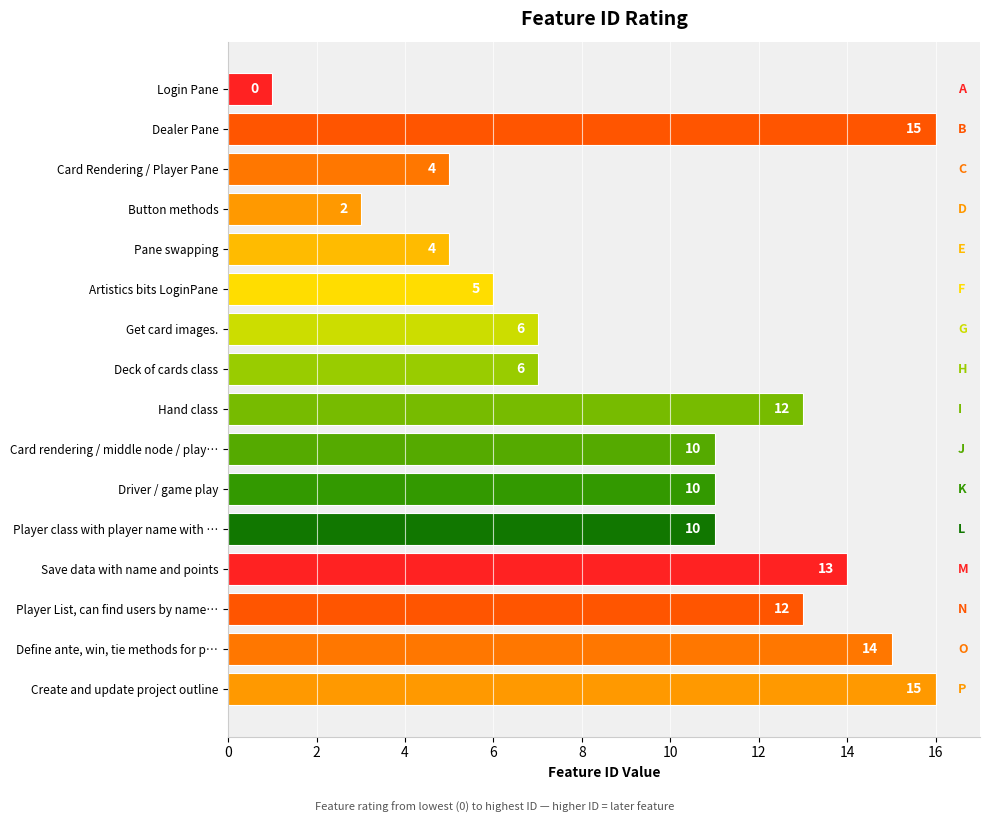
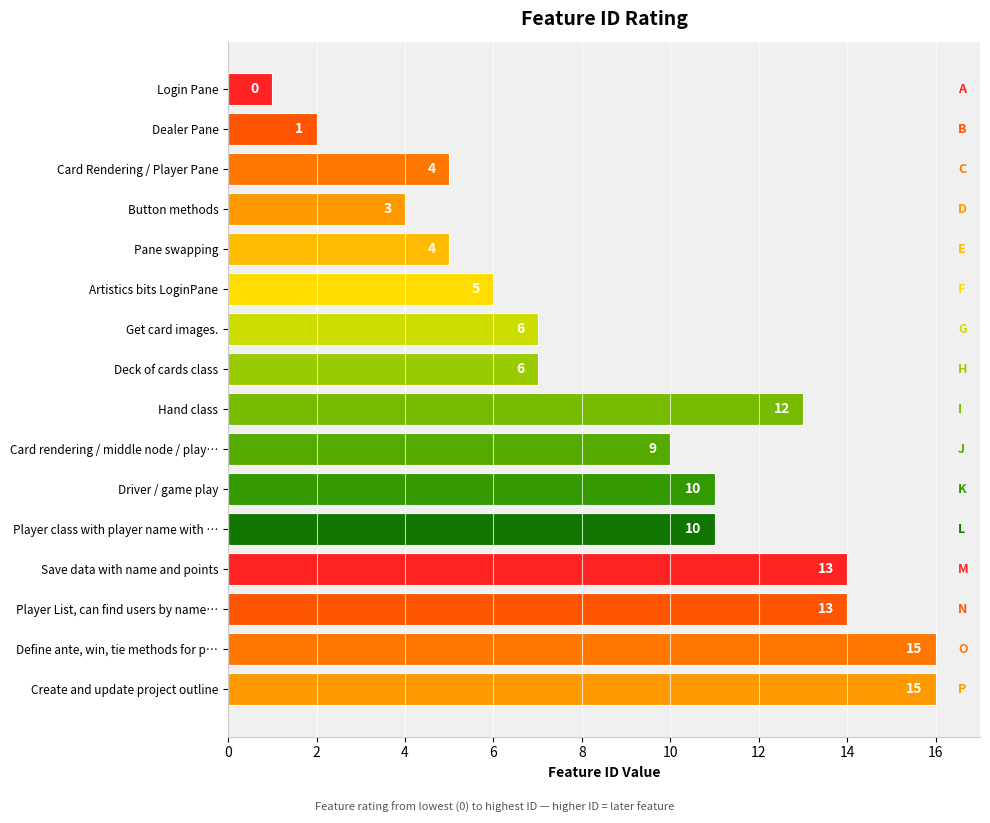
  {
-   "Dealer Pane": 15,
-   "Button methods": 2,
-   "Card rendering / middle node / play…": 10,
-   "Player List, can find users by name…": 12,
-   "Define ante, win, tie methods for p…": 14
+   "Dealer Pane": 1,
+   "Button methods": 3,
+   "Card rendering / middle node / play…": 9,
+   "Player List, can find users by name…": 13,
+   "Define ante, win, tie methods for p…": 15
  }
